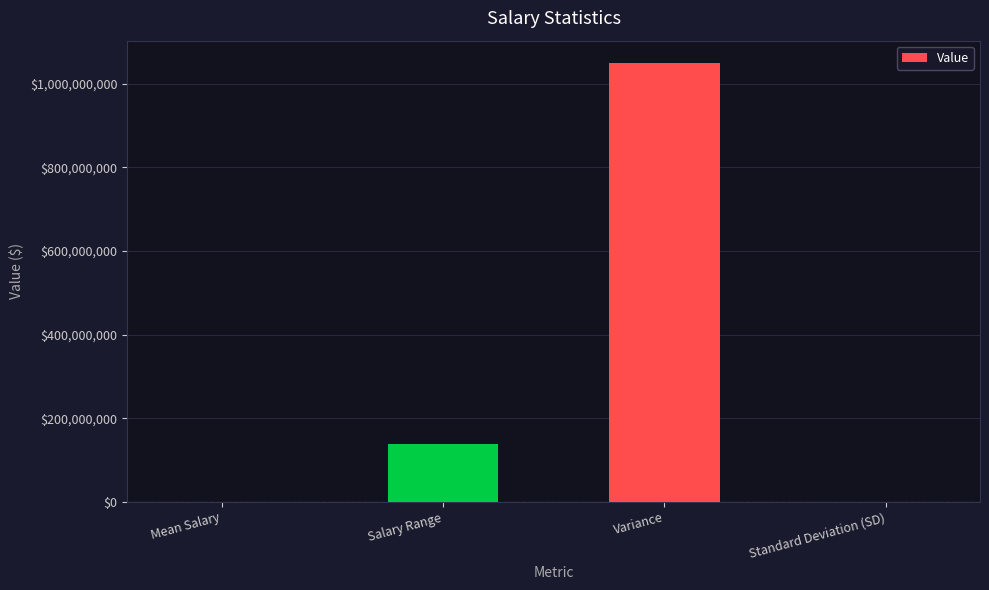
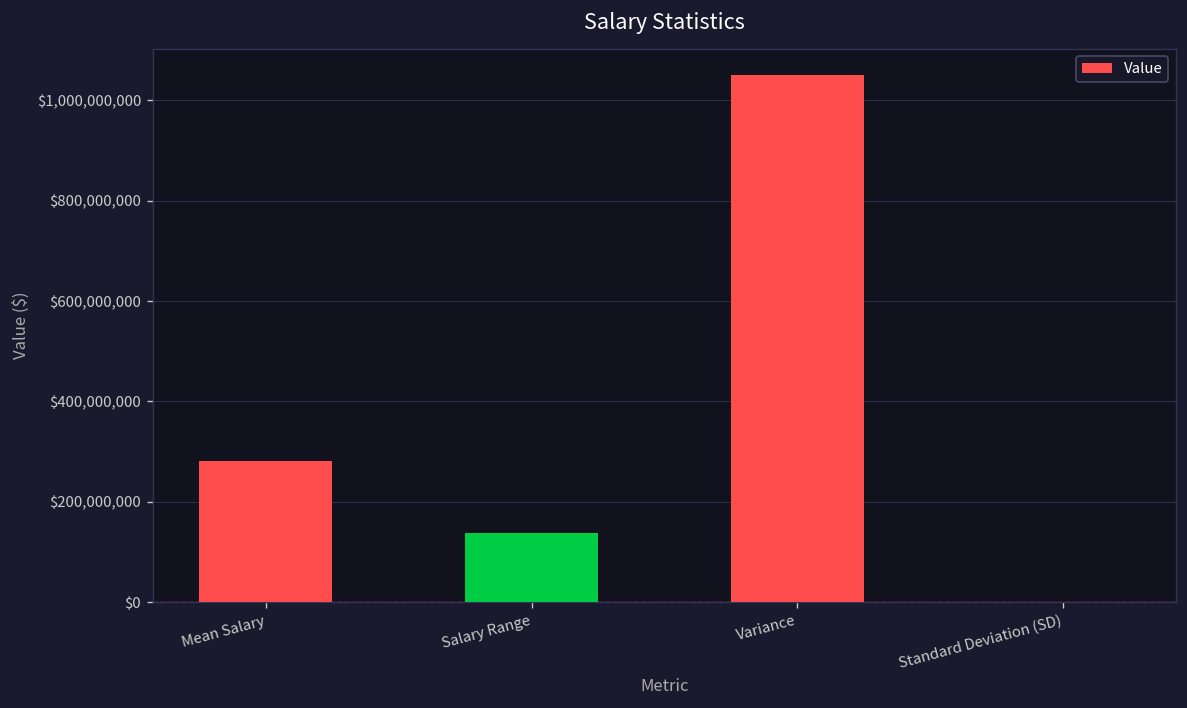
  {
-   "Mean Salary": "$0",
+   "Mean Salary": "$280,000,000",
    "Salary Range": "$140,000,000",
    "Variance": "$1,050,000,000"
  }
